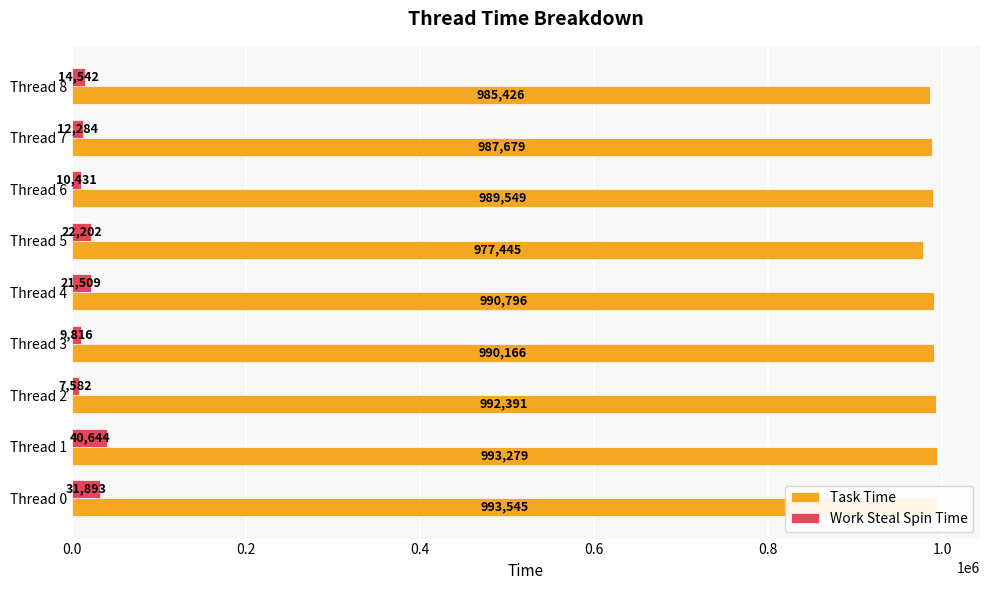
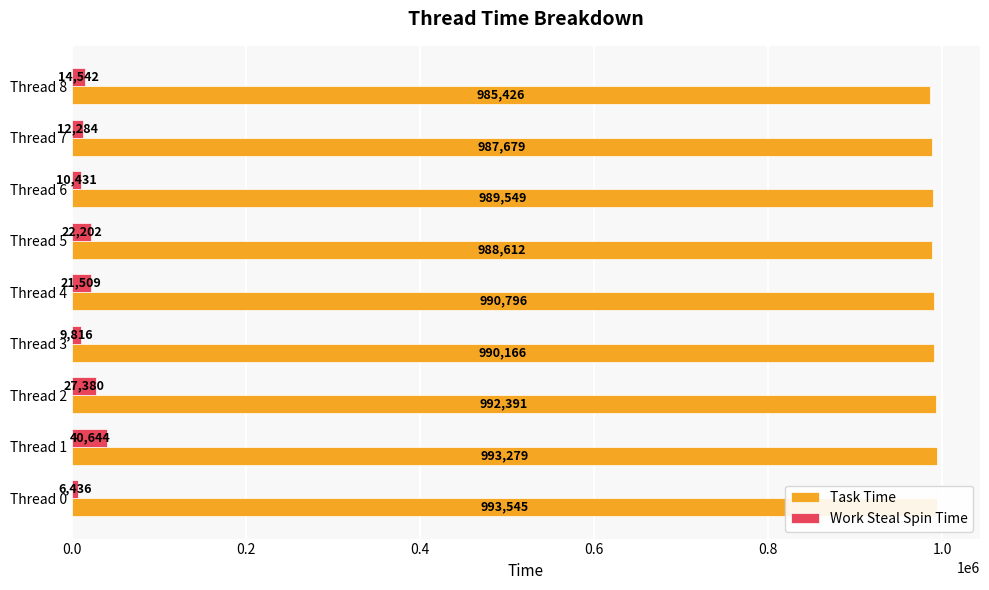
  {
    "Task Time": {
      "Thread 8": "985,426",
      "Thread 7": "987,679",
      "Thread 6": "989,549",
-     "Thread 5": "977,445",
+     "Thread 5": "988,612",
      "Thread 4": "990,796",
      "Thread 3": "990,166",
      "Thread 2": "992,391",
      "Thread 1": "993,279"
    },
    "Work Steal Spin Time": {
      "Thread 8": "14,542",
      "Thread 7": "12,284",
      "Thread 6": "10,431",
      "Thread 5": "22,202",
      "Thread 4": "21,509",
      "Thread 3": "9,816",
-     "Thread 2": "7,582",
+     "Thread 2": "27,380",
      "Thread 1": "40,644",
-     "Thread 0": "31,893"
+     "Thread 0": "6,436"
    }
  }
